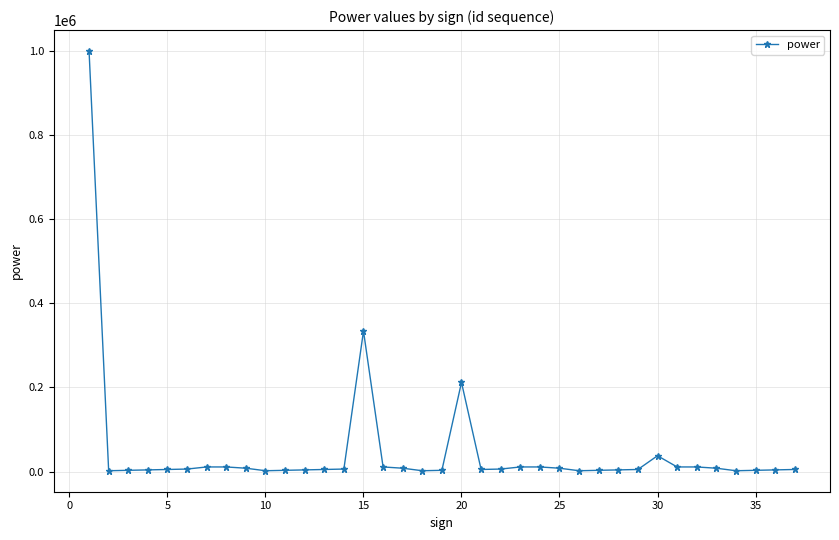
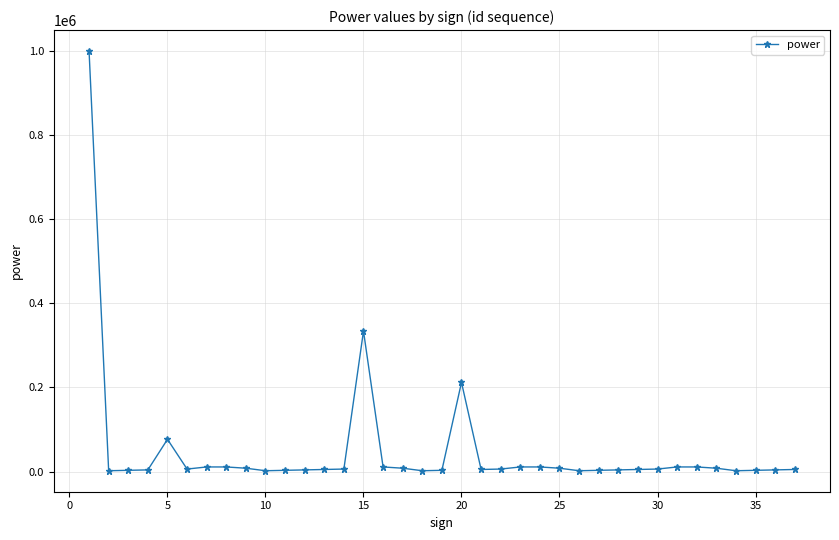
  {
-   "5": 10000,
+   "5": 80000,
    "10": 0,
    "15": 330000,
    "20": 210000,
    "25": 10000,
-   "30": 40000,
+   "30": 10000,
    "35": 0
  }
